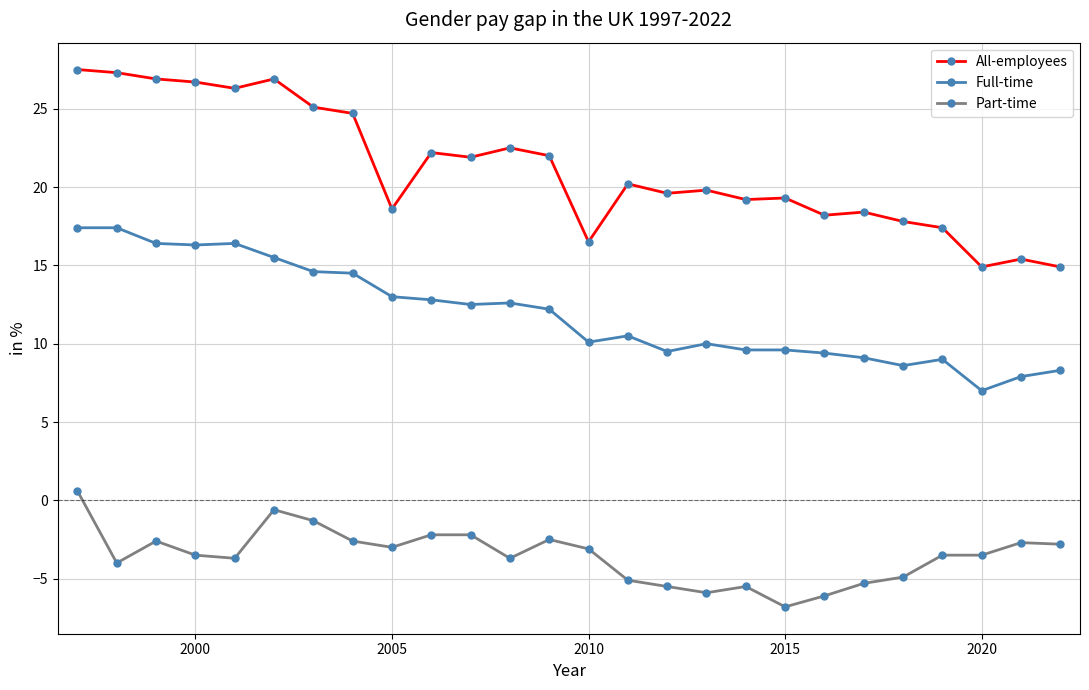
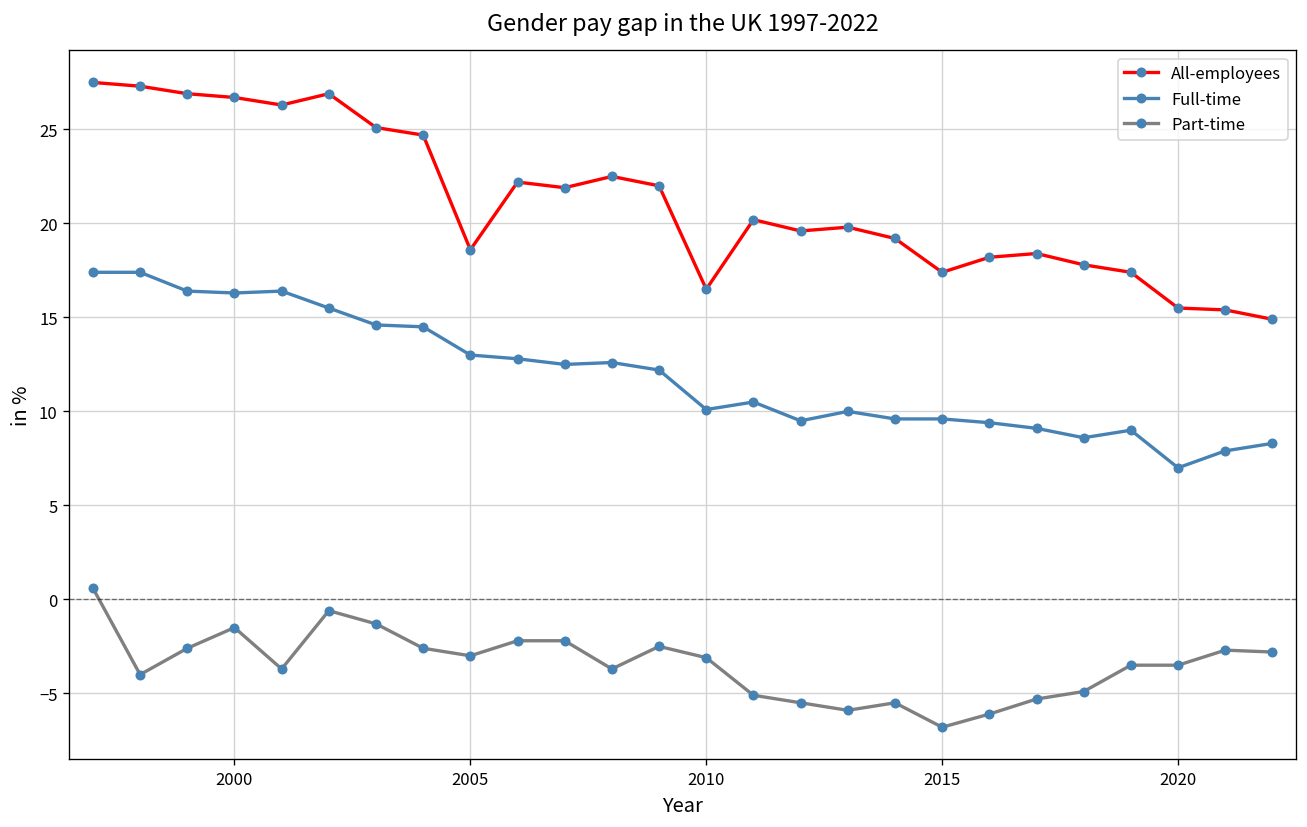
  {
    "All-employees": {
      "2000": 26.7,
      "2005": 18.6,
      "2010": 16.5,
-     "2015": 19.3,
-     "2020": 14.9
+     "2015": 17.4,
+     "2020": 15.5
    },
    "Full-time": {
      "2000": 16.3,
      "2005": 13.0,
      "2010": 10.1,
      "2015": 9.6,
      "2020": 7.0
    },
    "Part-time": {
-     "2000": -3.5,
+     "2000": -1.5,
      "2005": -3.0,
      "2010": -3.1,
      "2015": -6.8,
      "2020": -3.5
    }
  }
